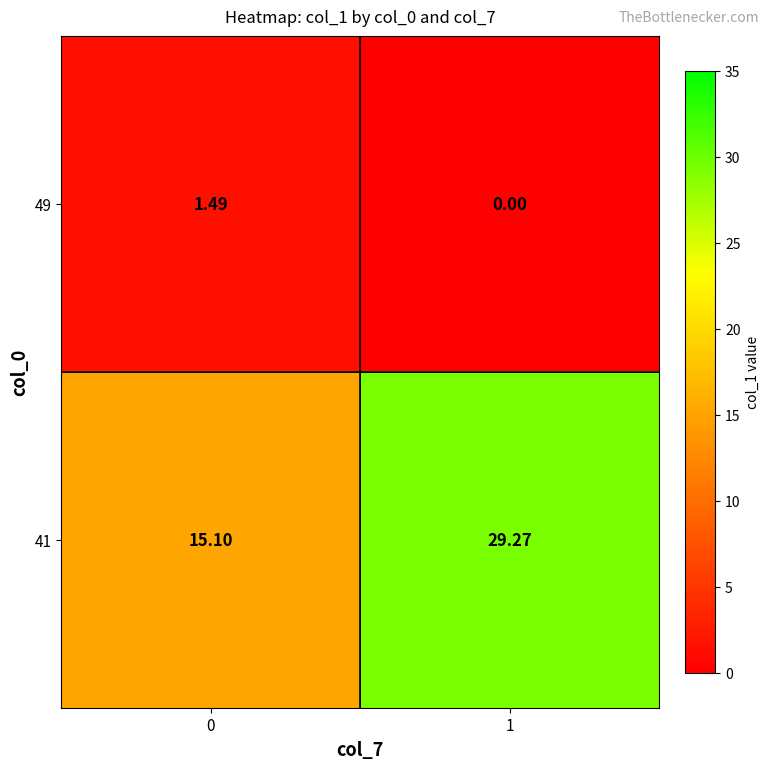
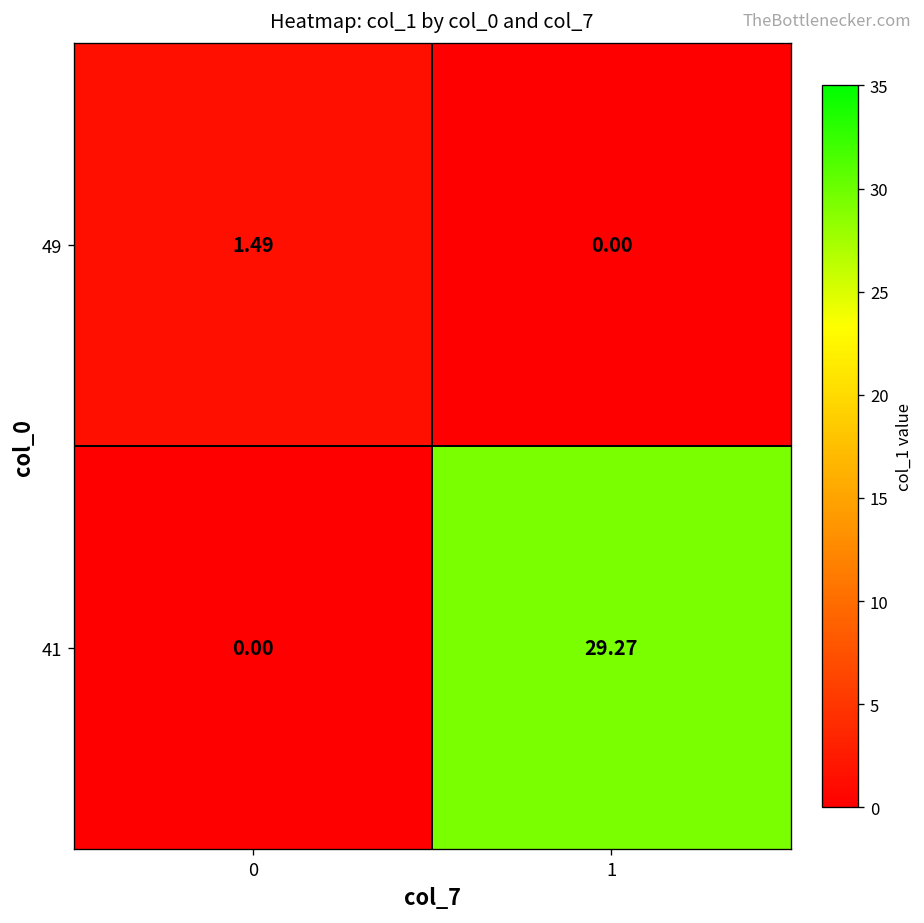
  {
    "49": {
      "0": 1.49,
      "1": 0.00
    },
    "41": {
-     "0": 15.10,
+     "0": 0.00,
      "1": 29.27
    }
  }
